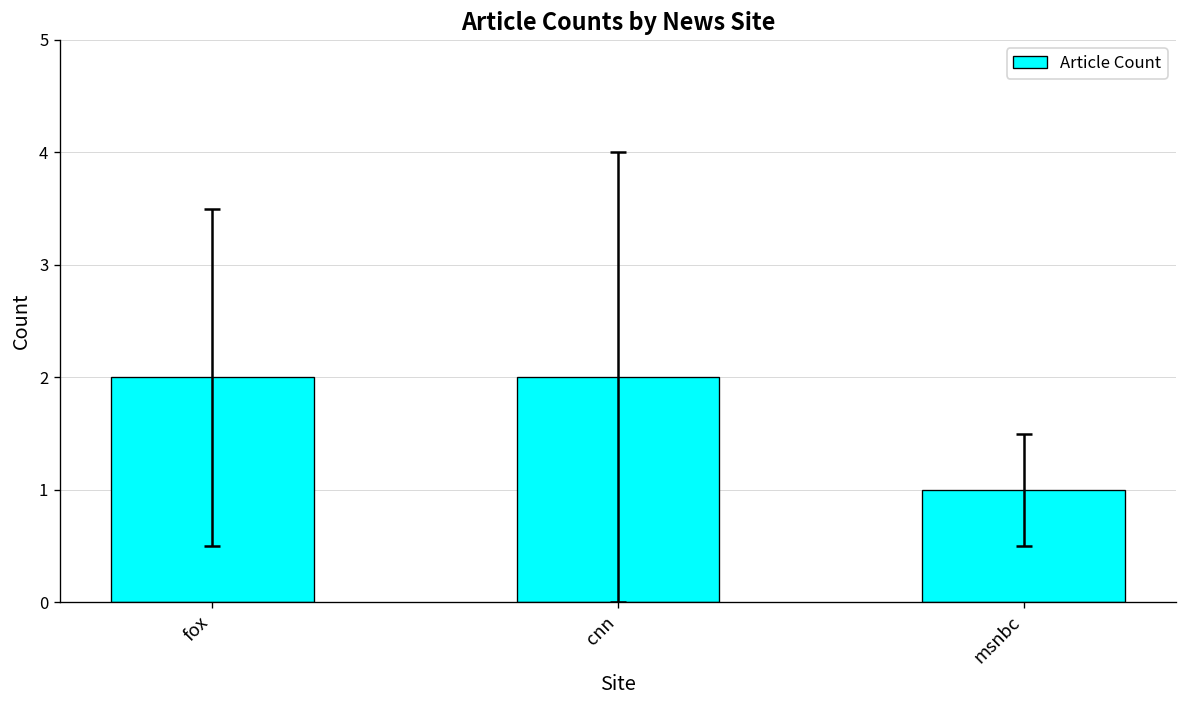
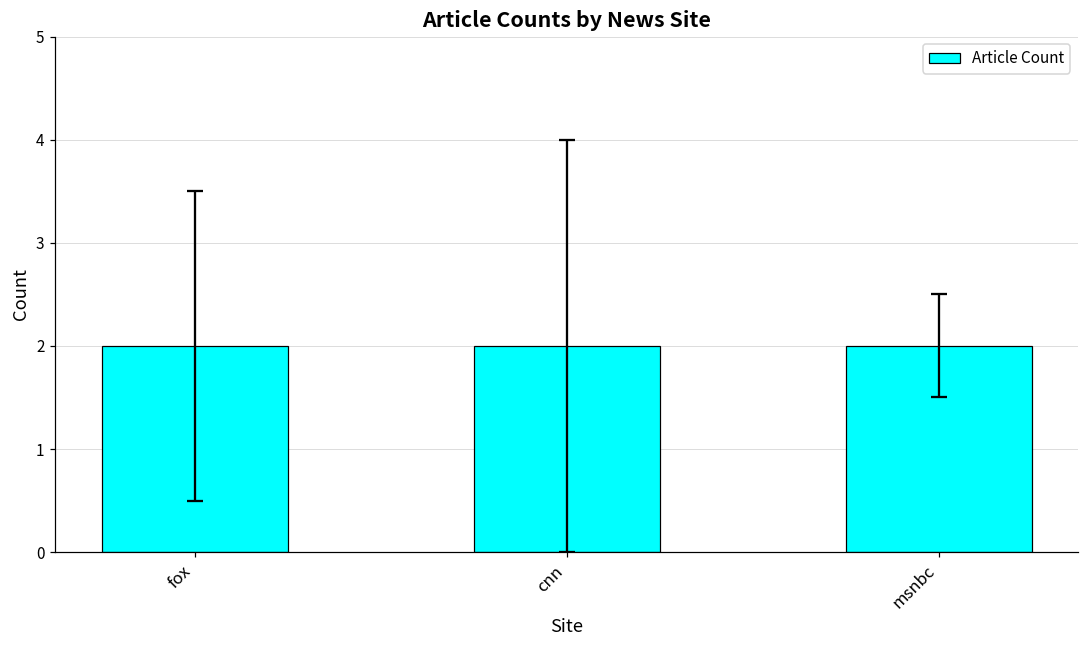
  {
    "Article Count": {
      "fox": 2,
      "cnn": 2,
-     "msnbc": 1
+     "msnbc": 2
    }
  }
